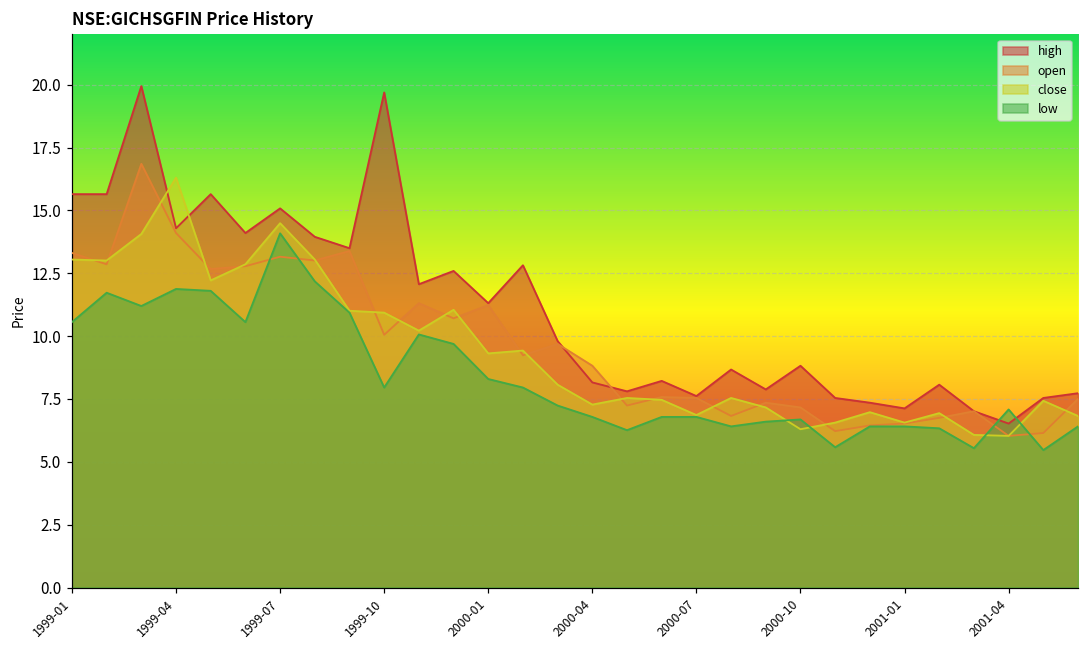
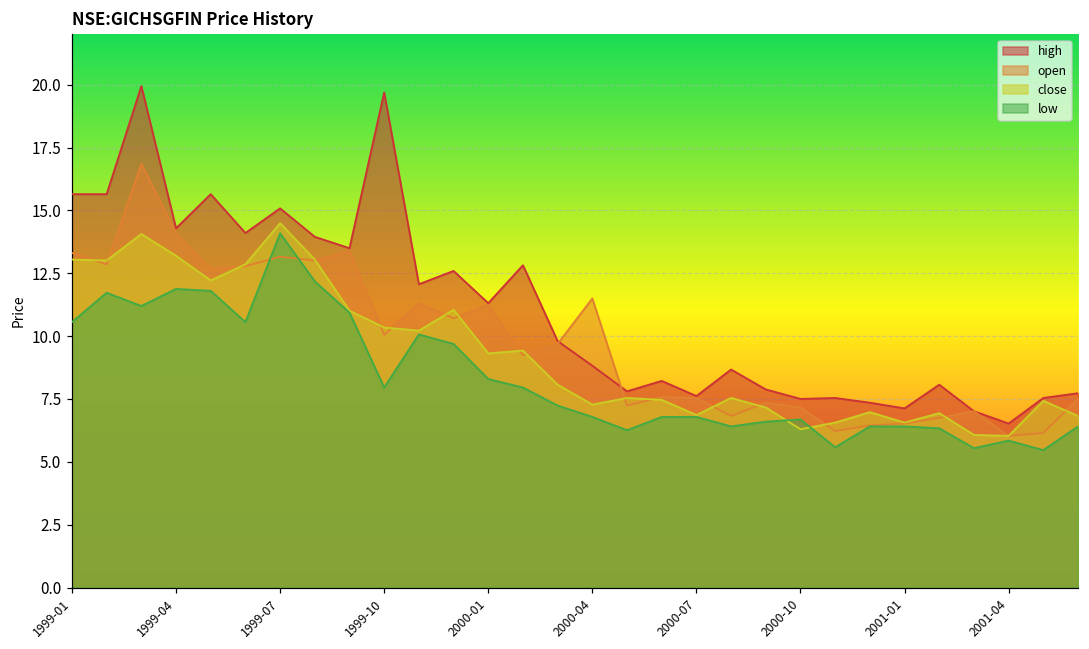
  {
    "high": {
      "1999-01": 15.6,
      "1999-04": 14.3,
      "1999-07": 15.1,
      "1999-10": 19.7,
-     "2000-04": 8.2,
-     "2000-10": 8.8,
+     "2000-04": 8.8,
+     "2000-10": 7.5,
      "2001-01": 7.1,
      "2001-04": 6.5
    },
    "open": {
      "1999-01": 13.3,
      "1999-04": 14.1,
      "1999-07": 13.2,
      "1999-10": 10.1,
-     "2000-04": 8.8,
+     "2000-04": 11.5,
      "2000-10": 7.2
    },
    "close": {
      "1999-01": 13.0,
-     "1999-04": 16.3,
+     "1999-04": 13.2,
      "1999-07": 14.5,
-     "1999-10": 10.9,
+     "1999-10": 10.3,
      "2000-01": 9.3,
      "2000-04": 7.3,
      "2000-10": 6.3
    },
    "low": {
      "1999-01": 10.6,
      "1999-04": 11.9,
      "1999-07": 14.1,
      "1999-10": 8.0,
      "2000-01": 8.3,
      "2000-04": 6.8,
      "2000-10": 6.7,
      "2001-01": 6.4,
-     "2001-04": 7.1
+     "2001-04": 5.8
    }
  }
